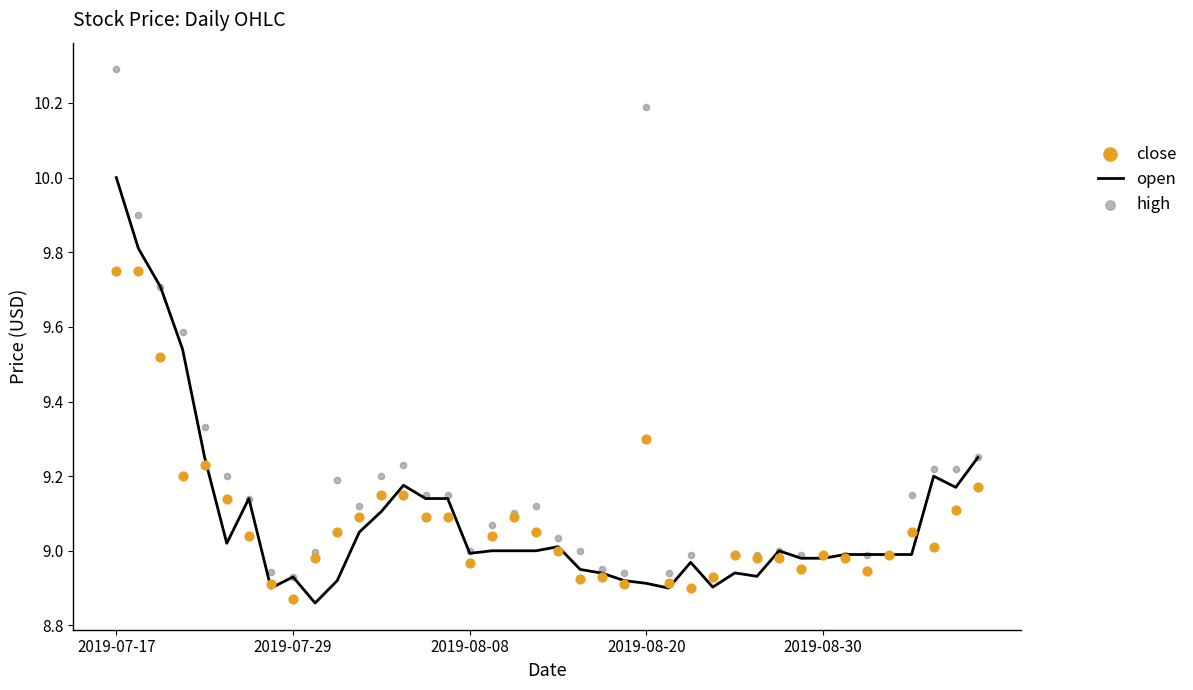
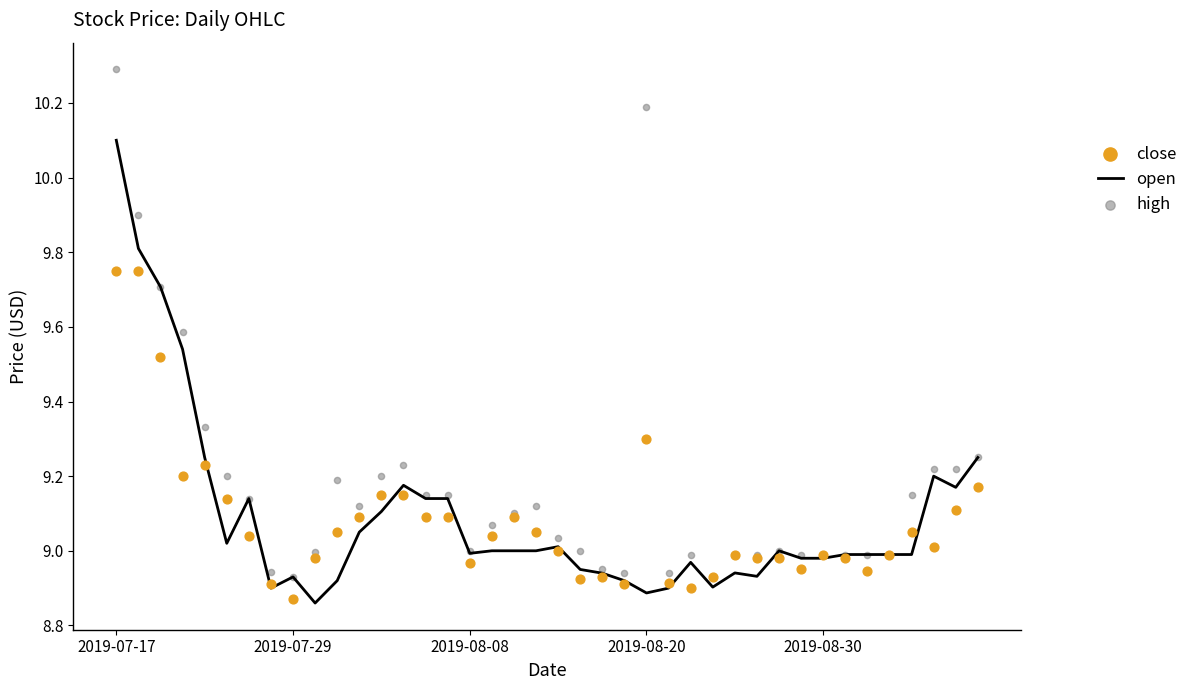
  {
    "open": {
-     "2019-07-17": 10.0,
-     "2019-08-20": 8.91,
+     "2019-07-17": 10.1,
+     "2019-08-20": 8.89,
      "2019-08-30": 8.98
    }
  }
